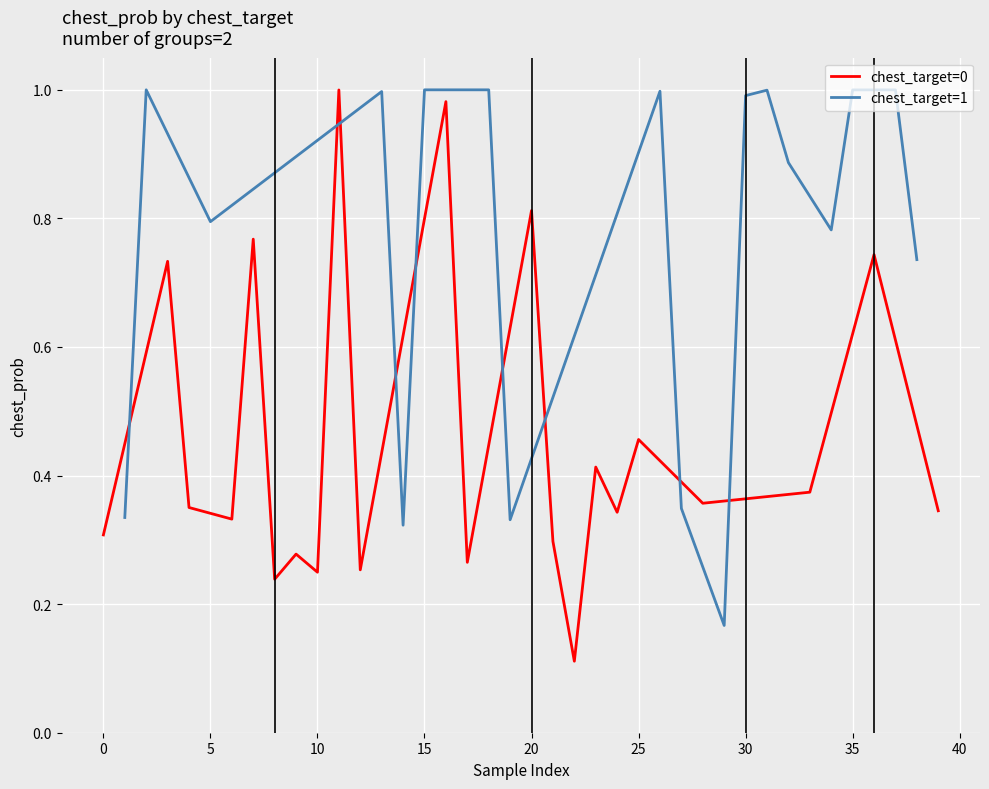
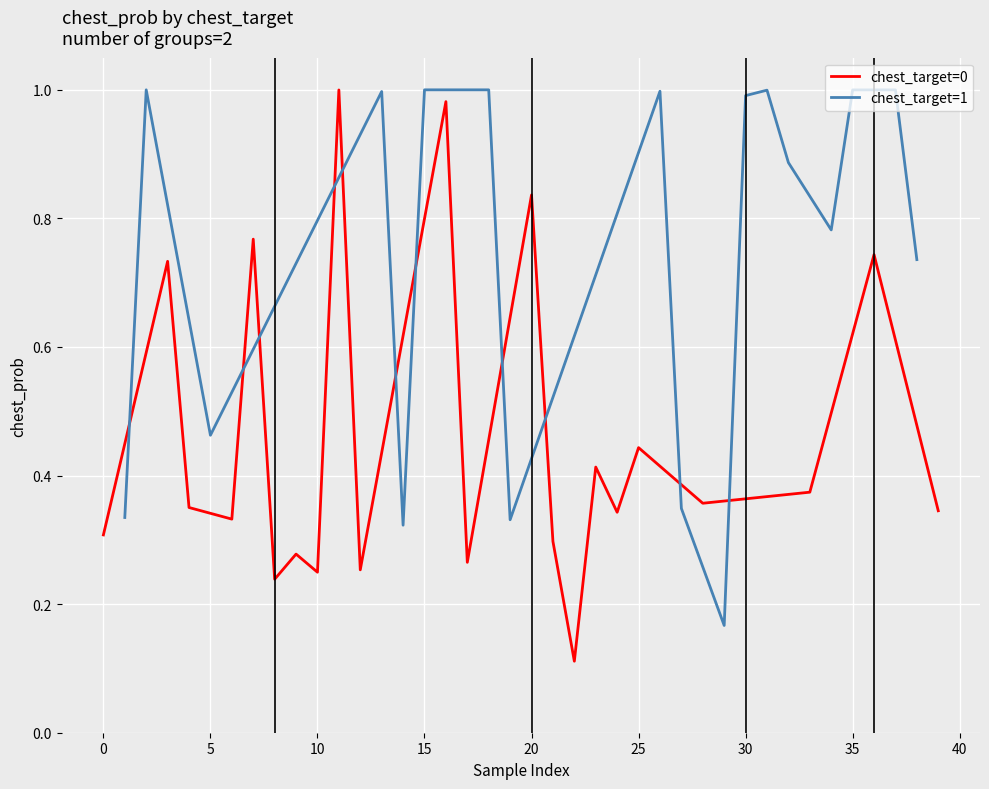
  {
    "chest_target=0": {
      "0": 0.31,
      "10": 0.25,
-     "20": 0.81,
-     "25": 0.46
+     "20": 0.84,
+     "25": 0.44
    },
    "chest_target=1": {
-     "5": 0.79,
+     "5": 0.46,
      "15": 1.00,
      "30": 0.99
    }
  }
